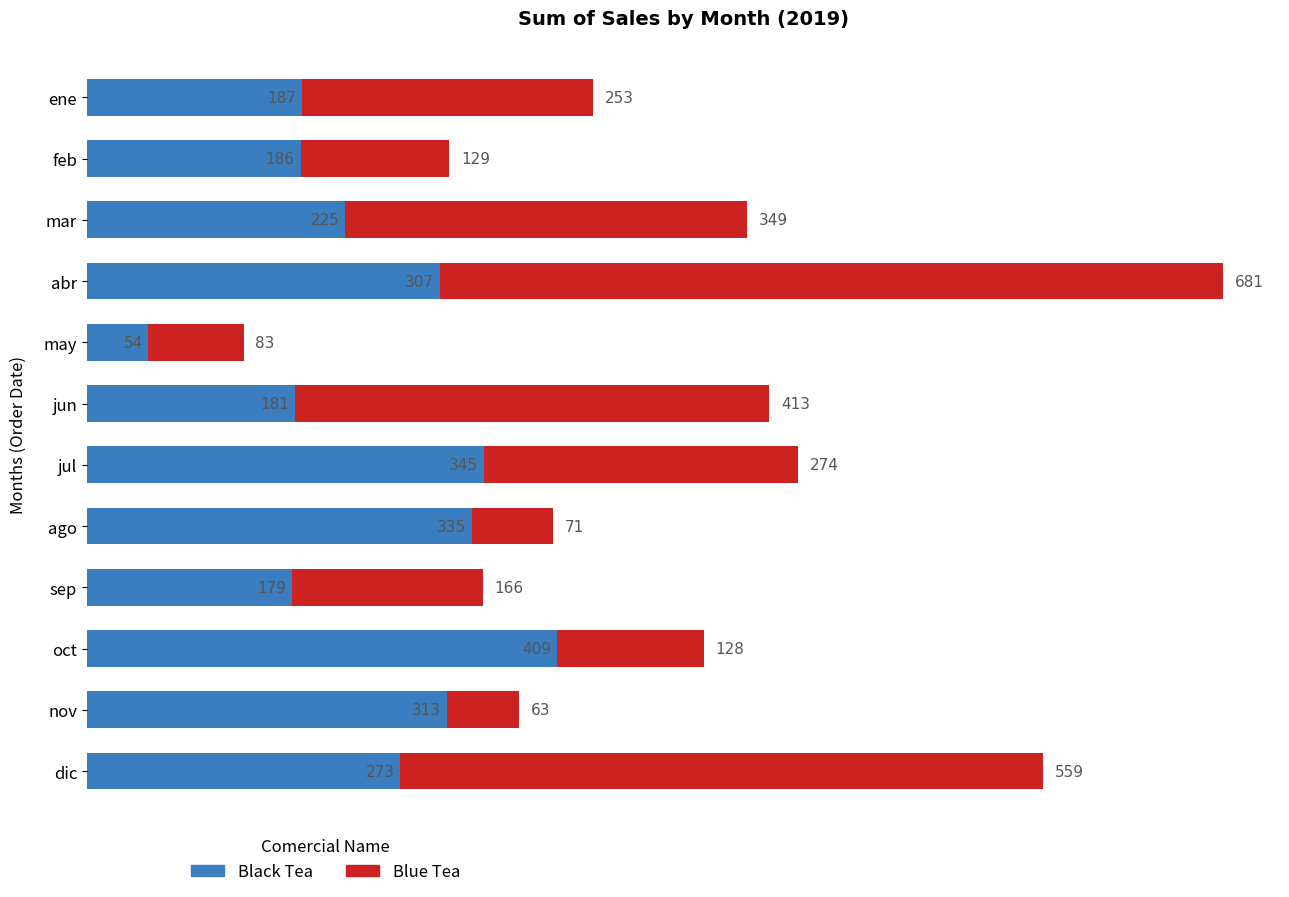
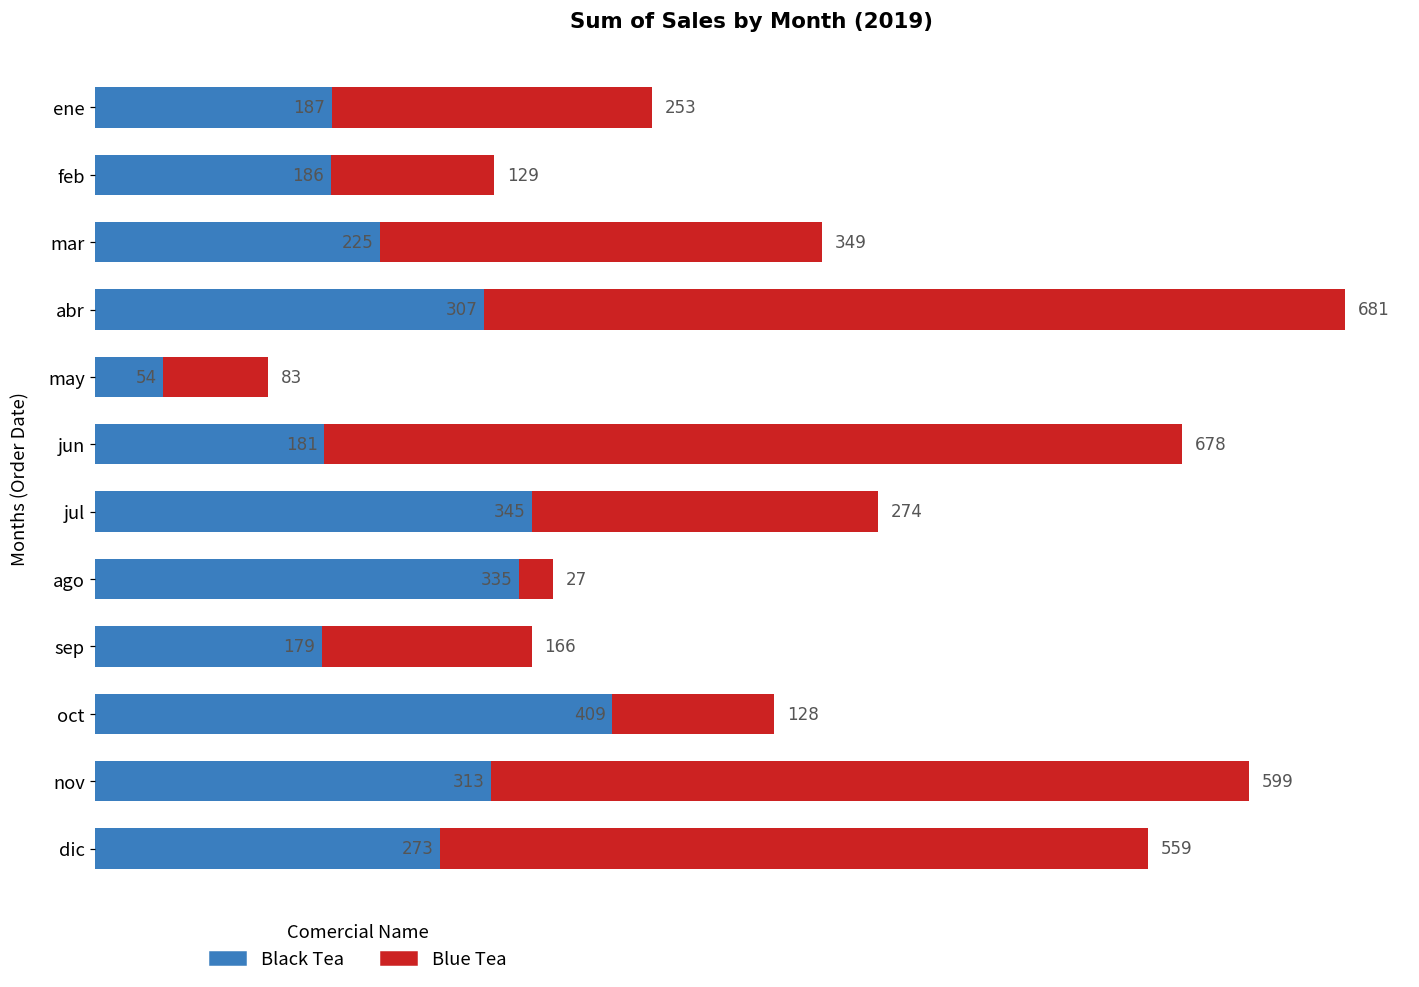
  {
    "Black Tea": {
      "ene": 187,
      "feb": 186,
      "mar": 225,
      "abr": 307,
      "may": 54,
      "jun": 181,
      "jul": 345,
      "ago": 335,
      "sep": 179,
      "oct": 409,
      "nov": 313,
      "dic": 273
    },
    "Blue Tea": {
      "ene": 253,
      "feb": 129,
      "mar": 349,
      "abr": 681,
      "may": 83,
-     "jun": 413,
+     "jun": 678,
      "jul": 274,
-     "ago": 71,
+     "ago": 27,
      "sep": 166,
      "oct": 128,
-     "nov": 63,
+     "nov": 599,
      "dic": 559
    }
  }
